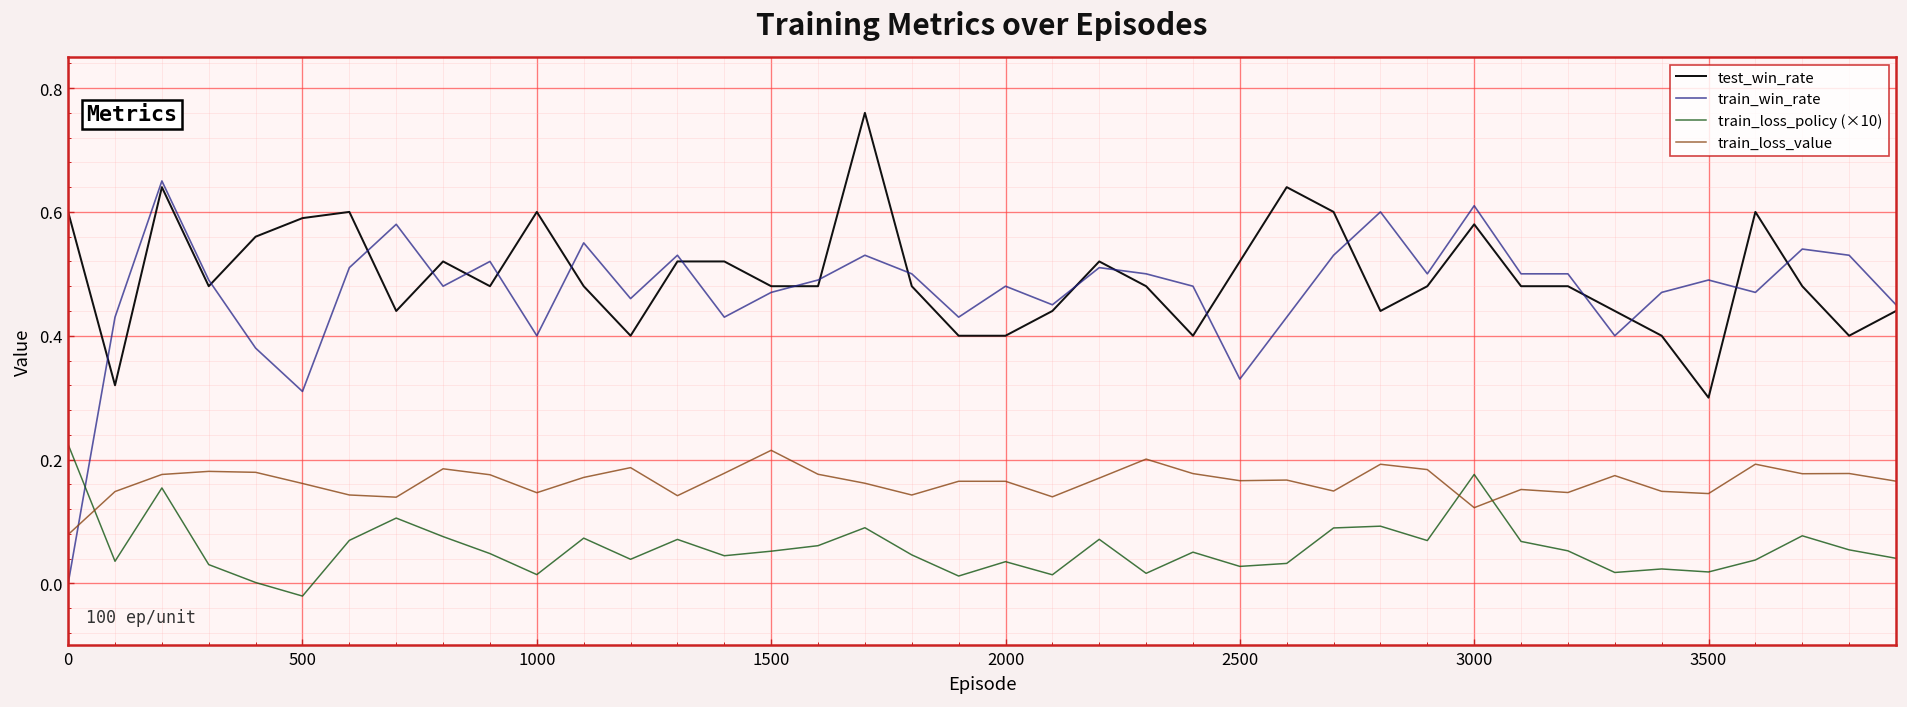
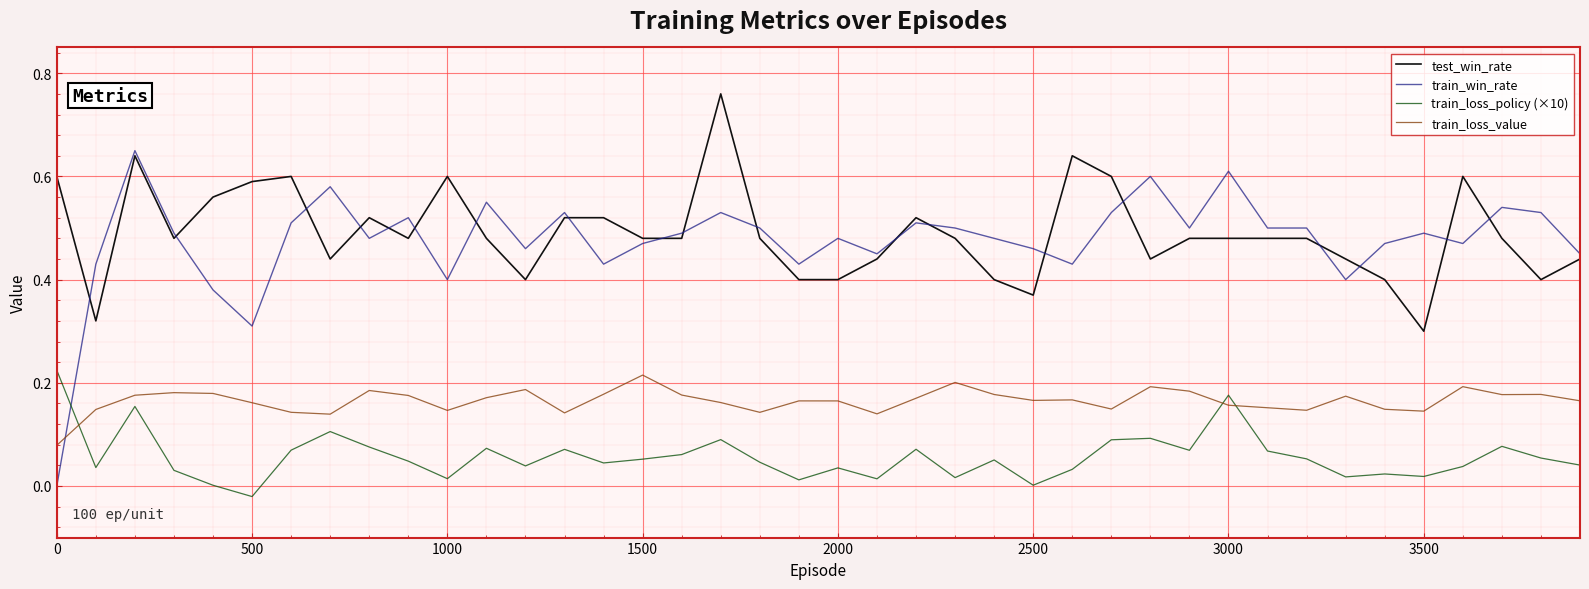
  {
    "test_win_rate": {
      "0": 0.60,
      "500": 0.59,
      "1000": 0.60,
      "1500": 0.48,
      "2000": 0.40,
-     "2500": 0.52,
-     "3000": 0.58,
+     "2500": 0.37,
+     "3000": 0.48,
      "3500": 0.30
    },
    "train_win_rate": {
      "0": 0.00,
      "500": 0.31,
      "1000": 0.40,
      "1500": 0.47,
      "2000": 0.48,
-     "2500": 0.33,
+     "2500": 0.46,
      "3000": 0.61,
      "3500": 0.49
    },
    "train_loss_policy (×10)": {
      "0": 0.22,
      "500": -0.02,
      "1000": 0.01,
      "1500": 0.05,
      "2000": 0.04,
-     "2500": 0.03,
+     "2500": 0.00,
      "3000": 0.18,
      "3500": 0.02
    },
    "train_loss_value": {
      "0": 0.08,
      "500": 0.16,
      "1000": 0.15,
      "1500": 0.21,
      "2000": 0.16,
      "2500": 0.17,
-     "3000": 0.12,
+     "3000": 0.16,
      "3500": 0.15
    }
  }
